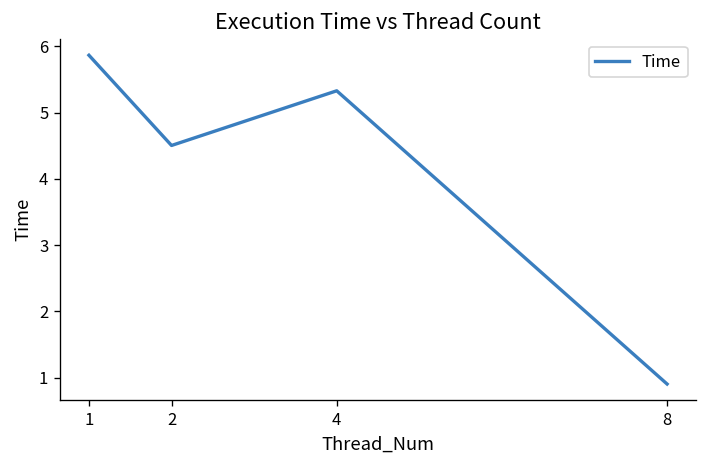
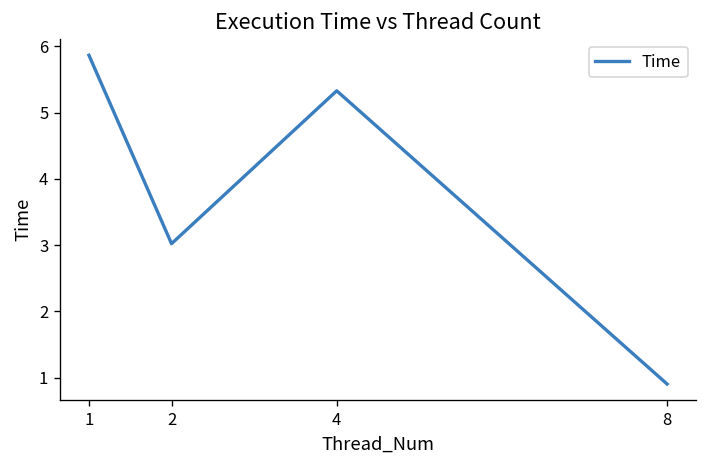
  {
    "1": 5.9,
-   "2": 4.5,
+   "2": 3.0,
    "4": 5.3,
    "8": 0.9
  }
